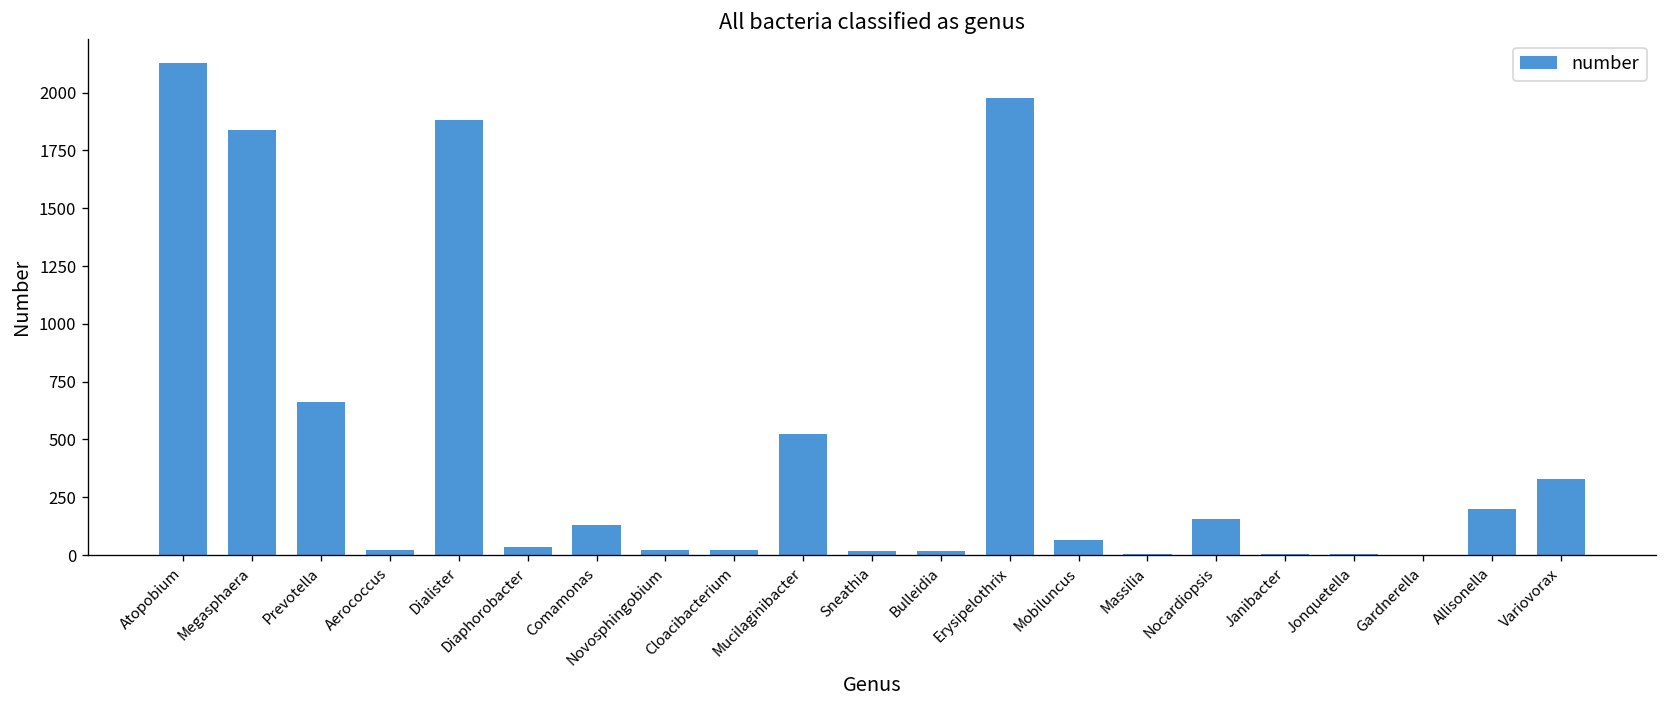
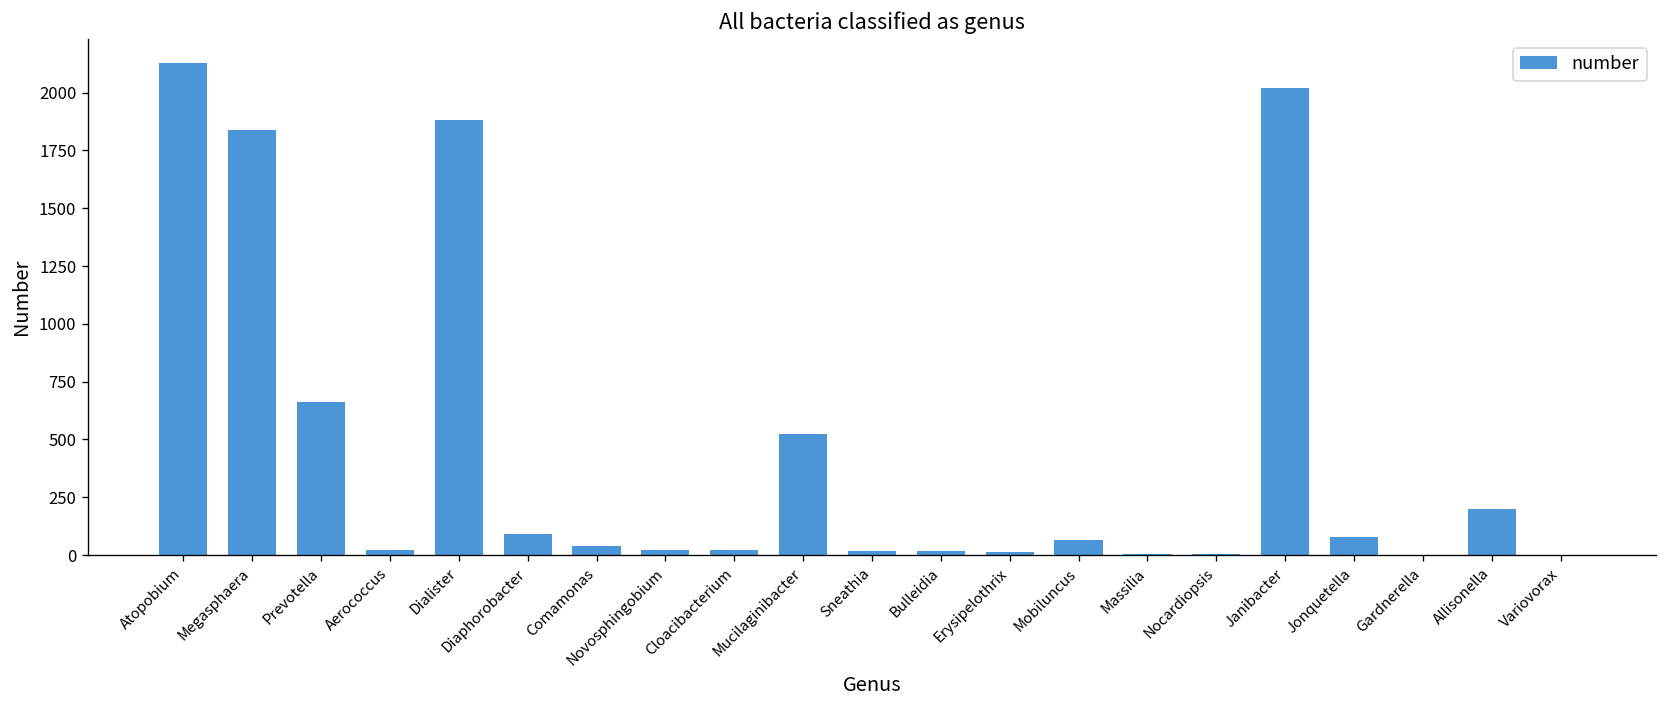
  {
    "Atopobium": 2130,
    "Megasphaera": 1840,
    "Prevotella": 660,
    "Aerococcus": 20,
    "Dialister": 1880,
-   "Diaphorobacter": 40,
-   "Comamonas": 130,
+   "Diaphorobacter": 90,
+   "Comamonas": 40,
    "Novosphingobium": 20,
    "Cloacibacterium": 20,
    "Mucilaginibacter": 520,
    "Sneathia": 20,
    "Bulleidia": 20,
-   "Erysipelothrix": 1980,
+   "Erysipelothrix": 20,
    "Mobiluncus": 70,
-   "Nocardiopsis": 160,
-   "Janibacter": 0,
-   "Jonquetella": 0,
+   "Nocardiopsis": 10,
+   "Janibacter": 2020,
+   "Jonquetella": 80,
    "Allisonella": 200,
-   "Variovorax": 330
+   "Variovorax": 0
  }
